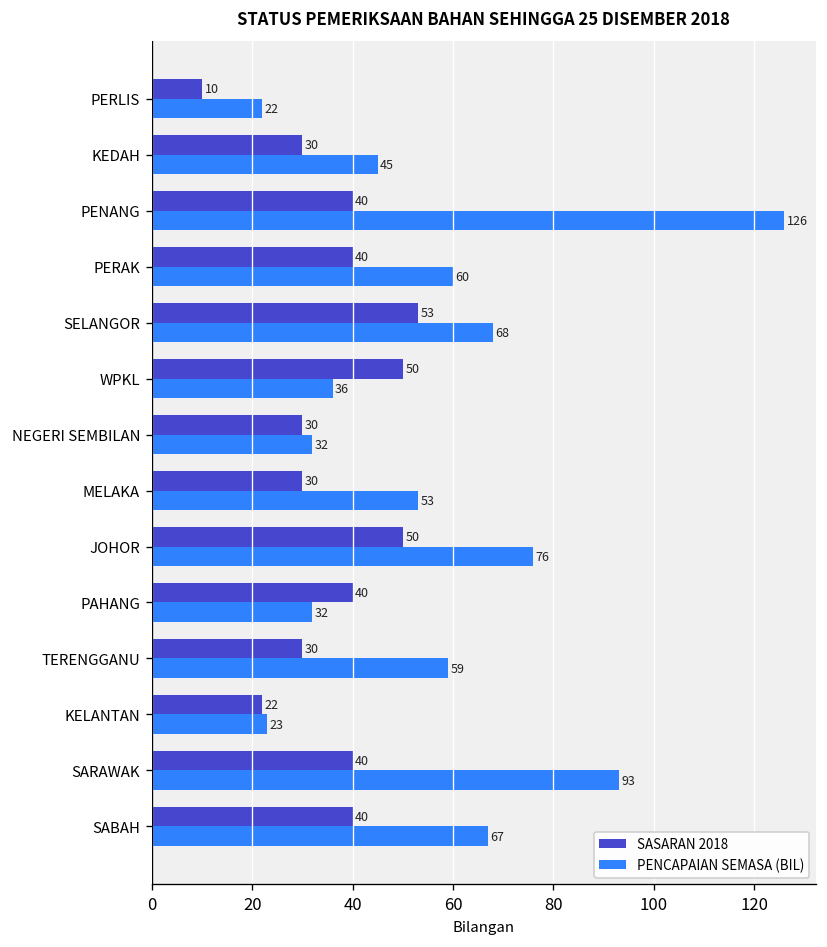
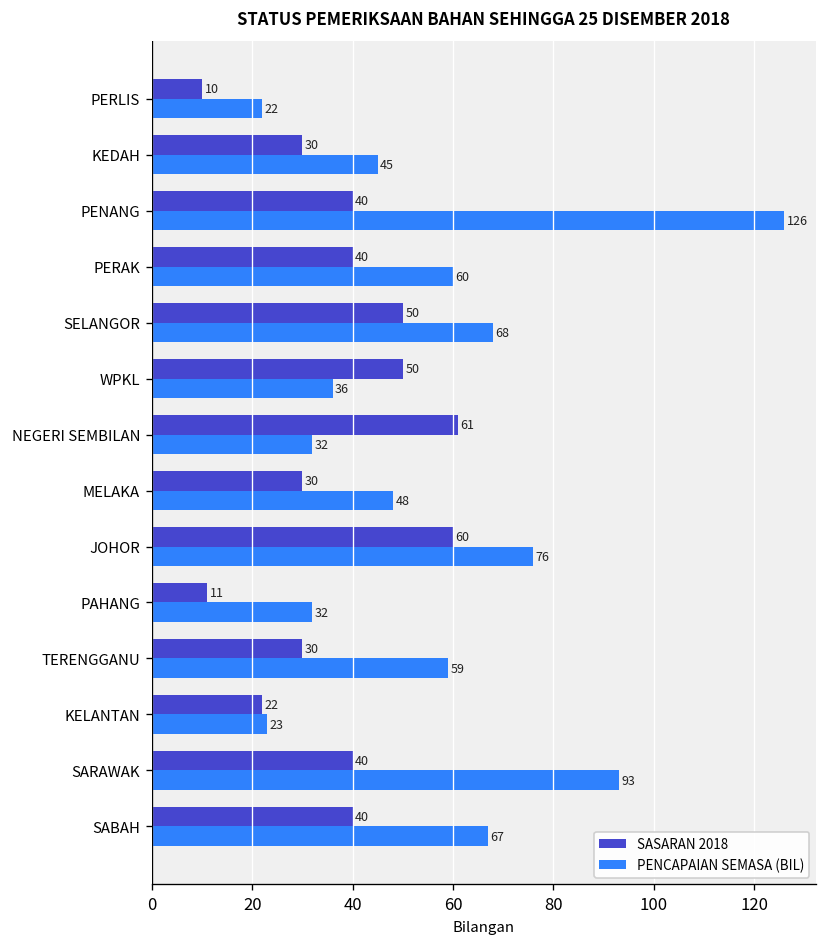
  {
    "SASARAN 2018": {
      "PERLIS": 10,
      "KEDAH": 30,
      "PENANG": 40,
      "PERAK": 40,
-     "SELANGOR": 53,
+     "SELANGOR": 50,
      "WPKL": 50,
-     "NEGERI SEMBILAN": 30,
+     "NEGERI SEMBILAN": 61,
      "MELAKA": 30,
-     "JOHOR": 50,
-     "PAHANG": 40,
+     "JOHOR": 60,
+     "PAHANG": 11,
      "TERENGGANU": 30,
      "KELANTAN": 22,
      "SARAWAK": 40,
      "SABAH": 40
    },
    "PENCAPAIAN SEMASA (BIL)": {
      "PERLIS": 22,
      "KEDAH": 45,
      "PENANG": 126,
      "PERAK": 60,
      "SELANGOR": 68,
      "WPKL": 36,
      "NEGERI SEMBILAN": 32,
-     "MELAKA": 53,
+     "MELAKA": 48,
      "JOHOR": 76,
      "PAHANG": 32,
      "TERENGGANU": 59,
      "KELANTAN": 23,
      "SARAWAK": 93,
      "SABAH": 67
    }
  }
